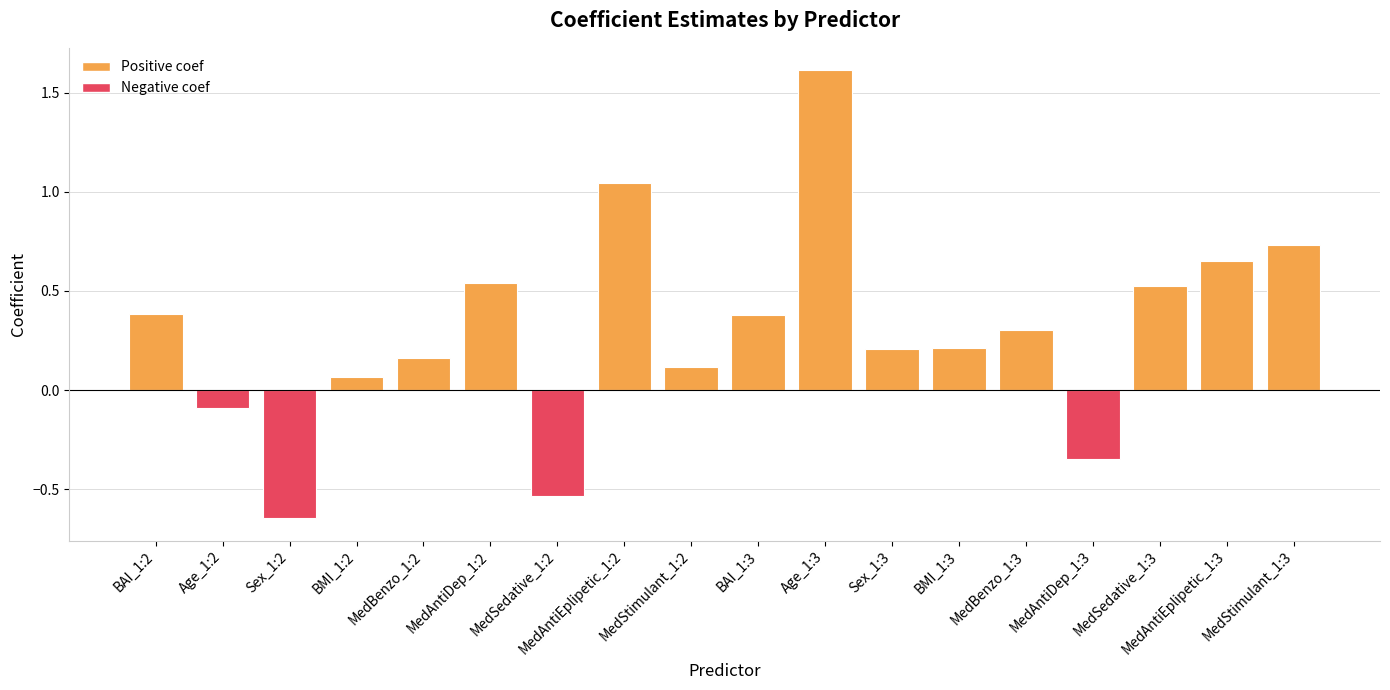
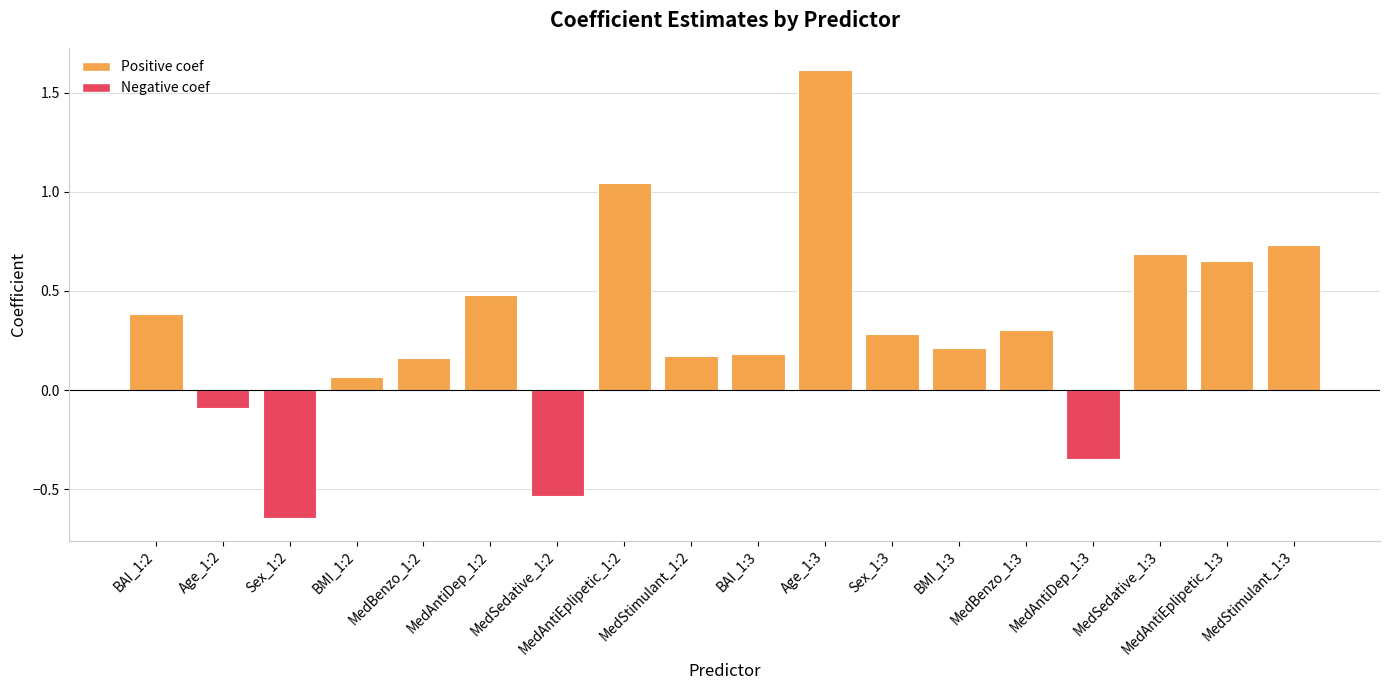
  {
    "BAI_1:2": 0.38,
    "Age_1:2": -0.09,
    "Sex_1:2": -0.65,
    "BMI_1:2": 0.07,
    "MedBenzo_1:2": 0.16,
-   "MedAntiDep_1:2": 0.54,
+   "MedAntiDep_1:2": 0.48,
    "MedSedative_1:2": -0.54,
    "MedAntiEplipetic_1:2": 1.04,
-   "MedStimulant_1:2": 0.12,
-   "BAI_1:3": 0.38,
+   "MedStimulant_1:2": 0.17,
+   "BAI_1:3": 0.18,
    "Age_1:3": 1.61,
-   "Sex_1:3": 0.21,
+   "Sex_1:3": 0.28,
    "BMI_1:3": 0.21,
    "MedBenzo_1:3": 0.30,
    "MedAntiDep_1:3": -0.35,
-   "MedSedative_1:3": 0.52,
+   "MedSedative_1:3": 0.68,
    "MedAntiEplipetic_1:3": 0.65,
    "MedStimulant_1:3": 0.73
  }
